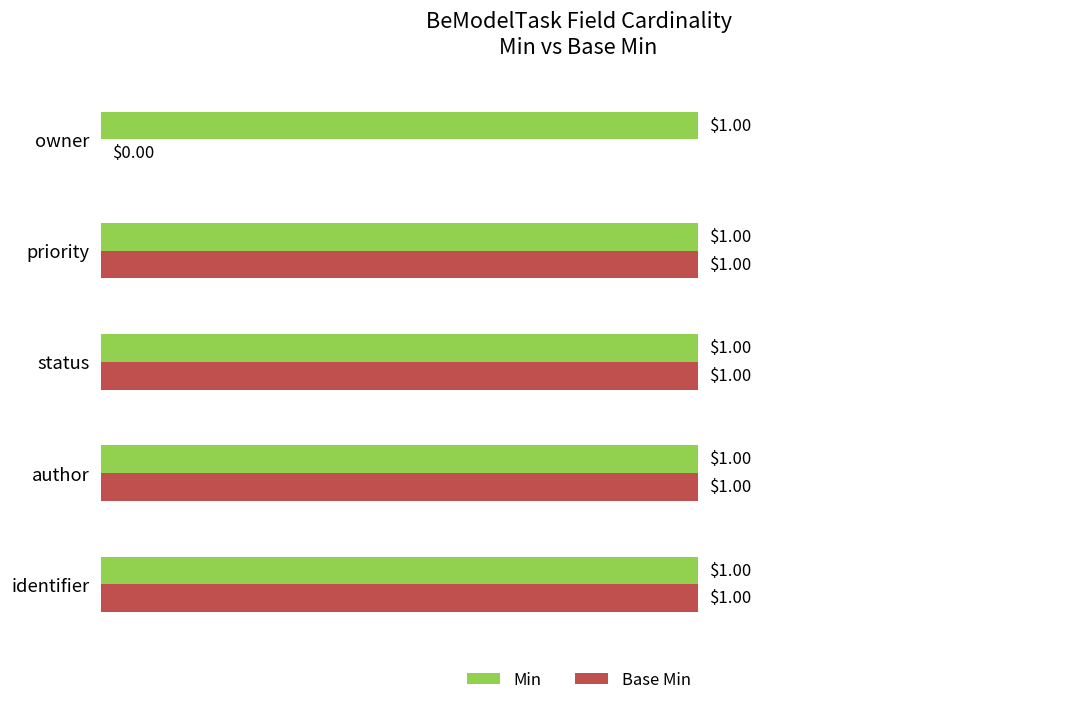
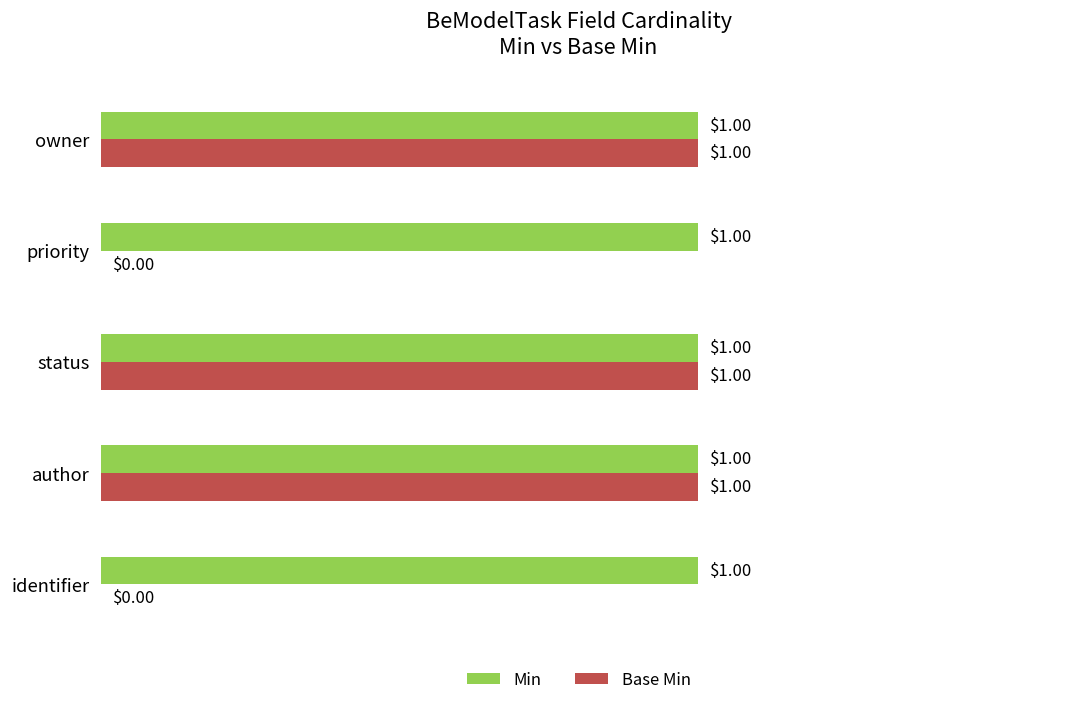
  {
    "Min": {
      "owner": "$1.00",
      "priority": "$1.00",
      "status": "$1.00",
      "author": "$1.00",
      "identifier": "$1.00"
    },
    "Base Min": {
-     "owner": "$0.00",
-     "priority": "$1.00",
+     "owner": "$1.00",
+     "priority": "$0.00",
      "status": "$1.00",
      "author": "$1.00",
-     "identifier": "$1.00"
+     "identifier": "$0.00"
    }
  }
